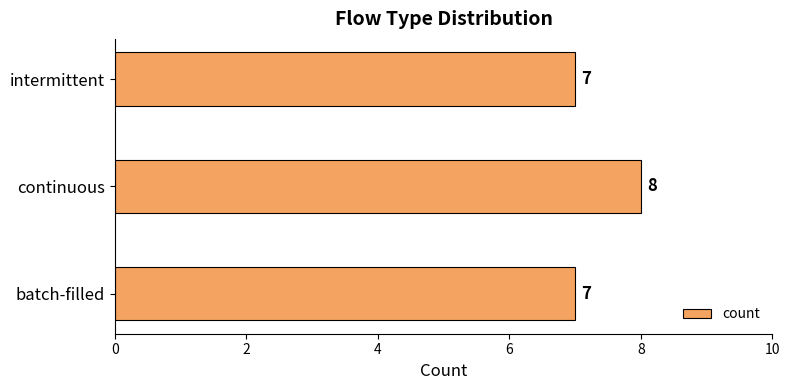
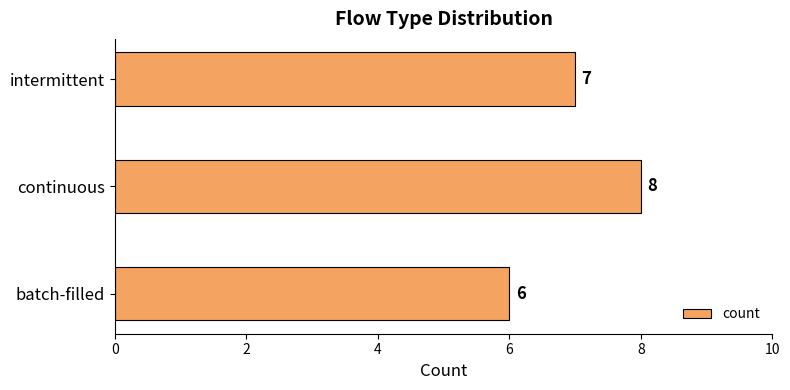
  {
    "intermittent": 7,
    "continuous": 8,
-   "batch-filled": 7
+   "batch-filled": 6
  }
